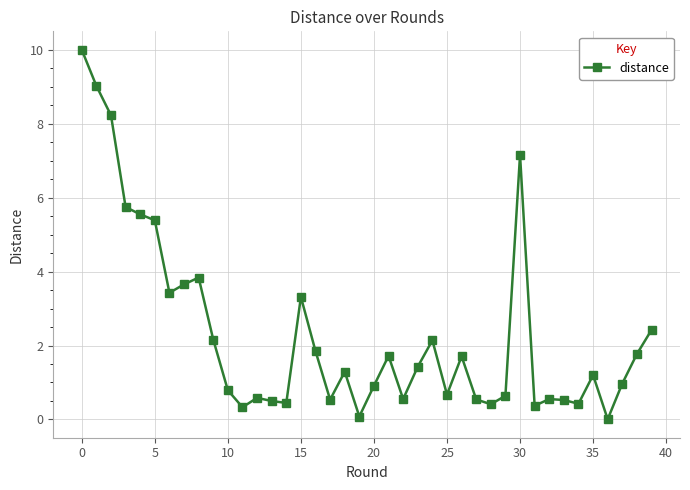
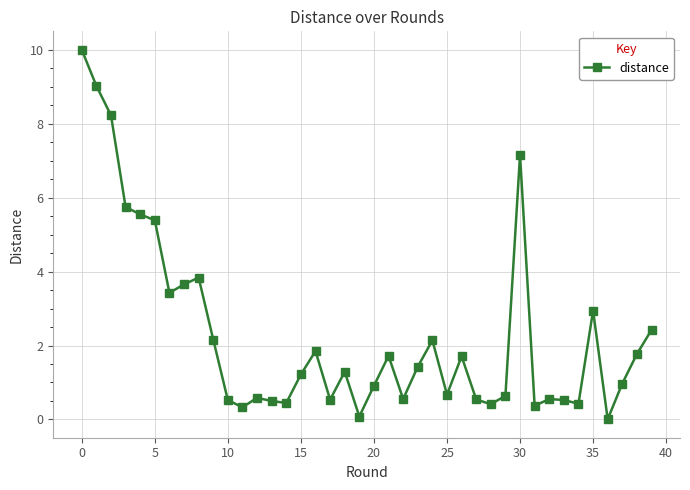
  {
    "0": 10.0,
    "5": 5.4,
-   "10": 0.8,
-   "15": 3.3,
+   "10": 0.5,
+   "15": 1.2,
    "20": 0.9,
    "25": 0.7,
    "30": 7.2,
-   "35": 1.2
+   "35": 2.9
  }
